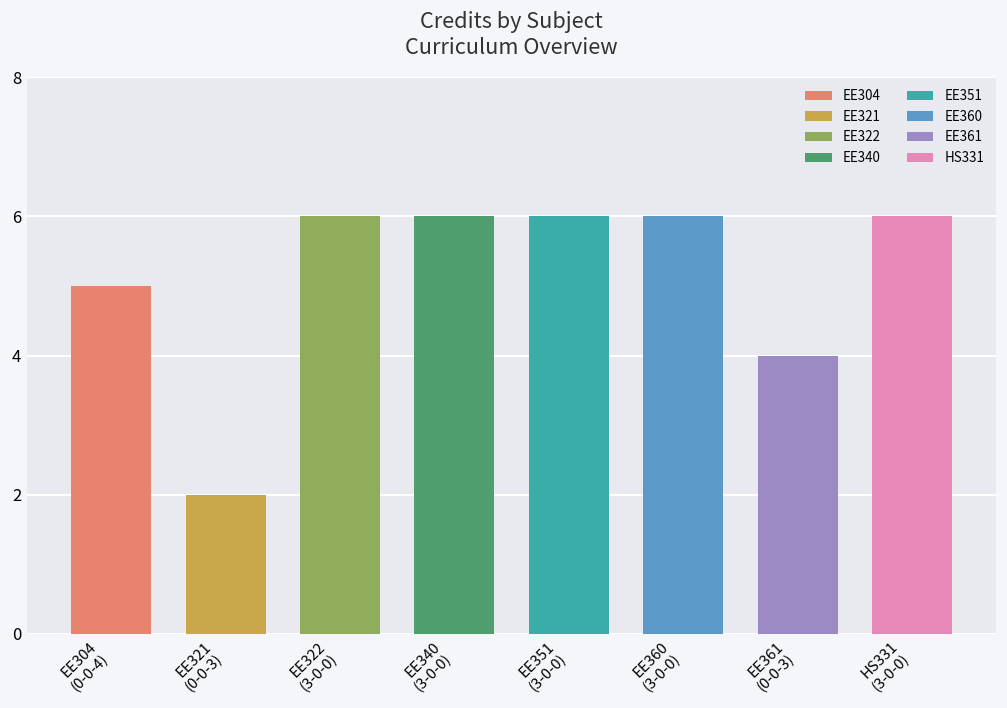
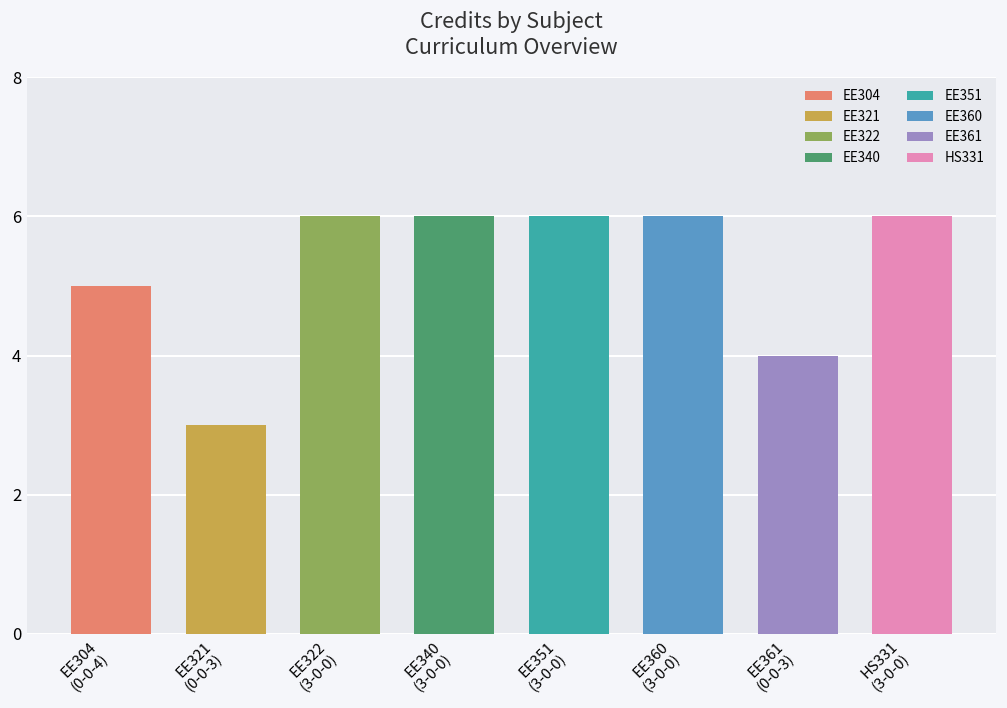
  {
    "EE304 (0-0-4)": 5,
-   "EE321 (0-0-3)": 2,
+   "EE321 (0-0-3)": 3,
    "EE322 (3-0-0)": 6,
    "EE340 (3-0-0)": 6,
    "EE351 (3-0-0)": 6,
    "EE360 (3-0-0)": 6,
    "EE361 (0-0-3)": 4,
    "HS331 (3-0-0)": 6
  }
